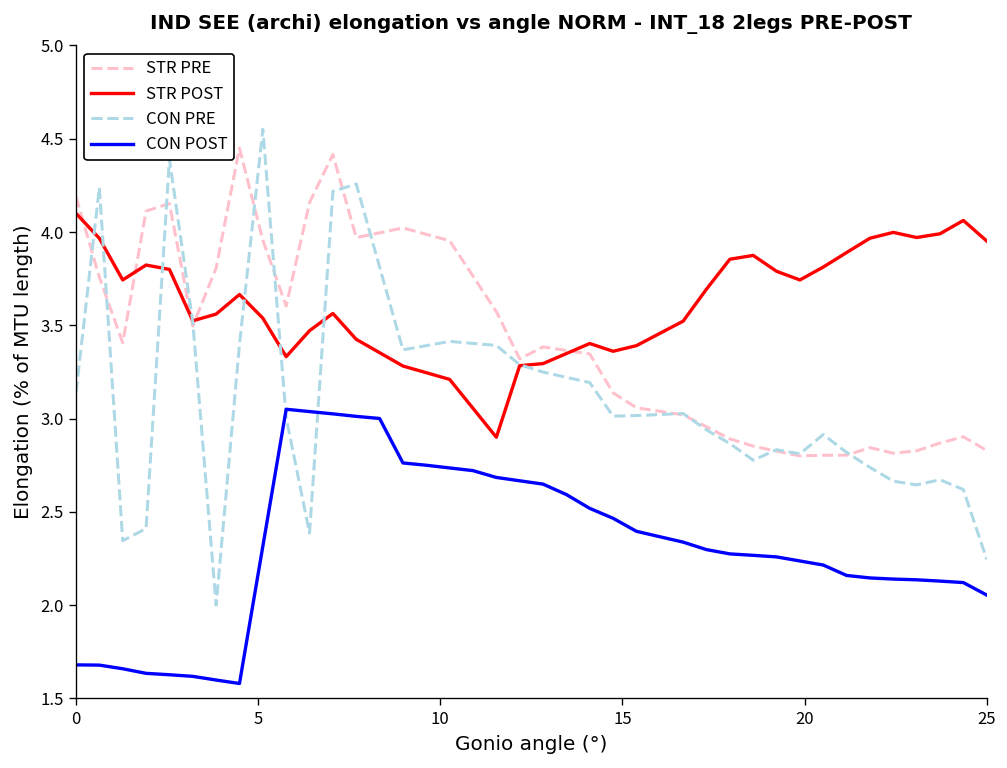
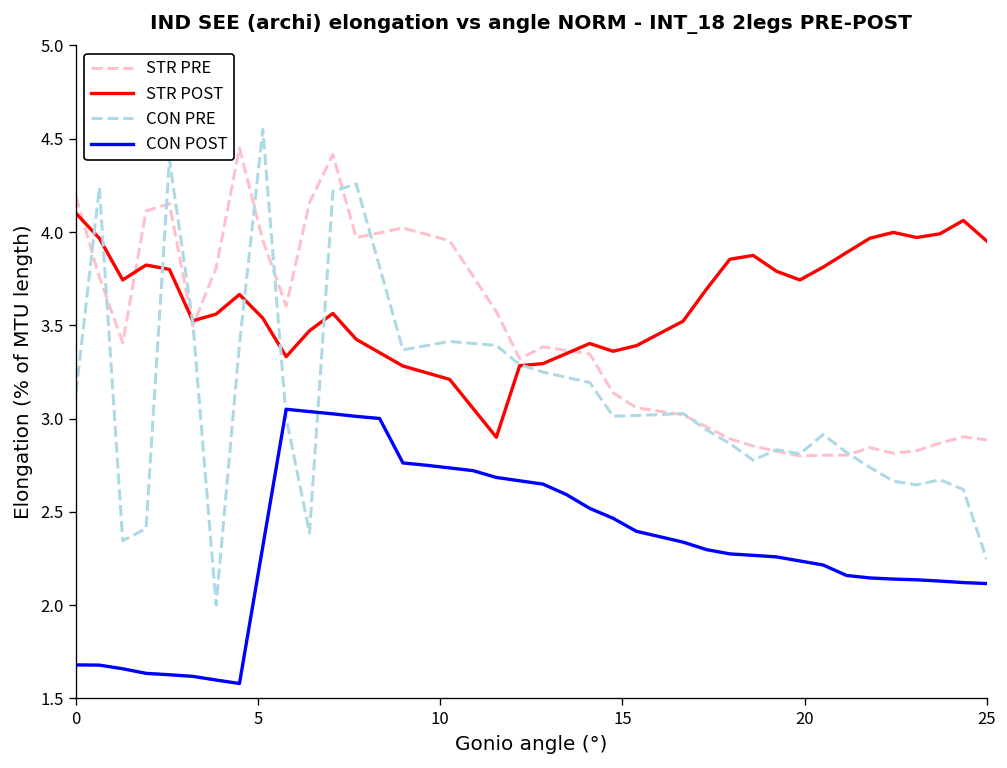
  {
    "STR PRE": {
      "0": 4.19,
-     "25": 2.83
+     "25": 2.89
    },
    "STR POST": {
      "0": 4.10,
      "25": 3.95
    },
    "CON PRE": {
      "0": 3.14,
      "25": 2.25
    },
    "CON POST": {
      "0": 1.68,
-     "25": 2.05
+     "25": 2.12
    }
  }
